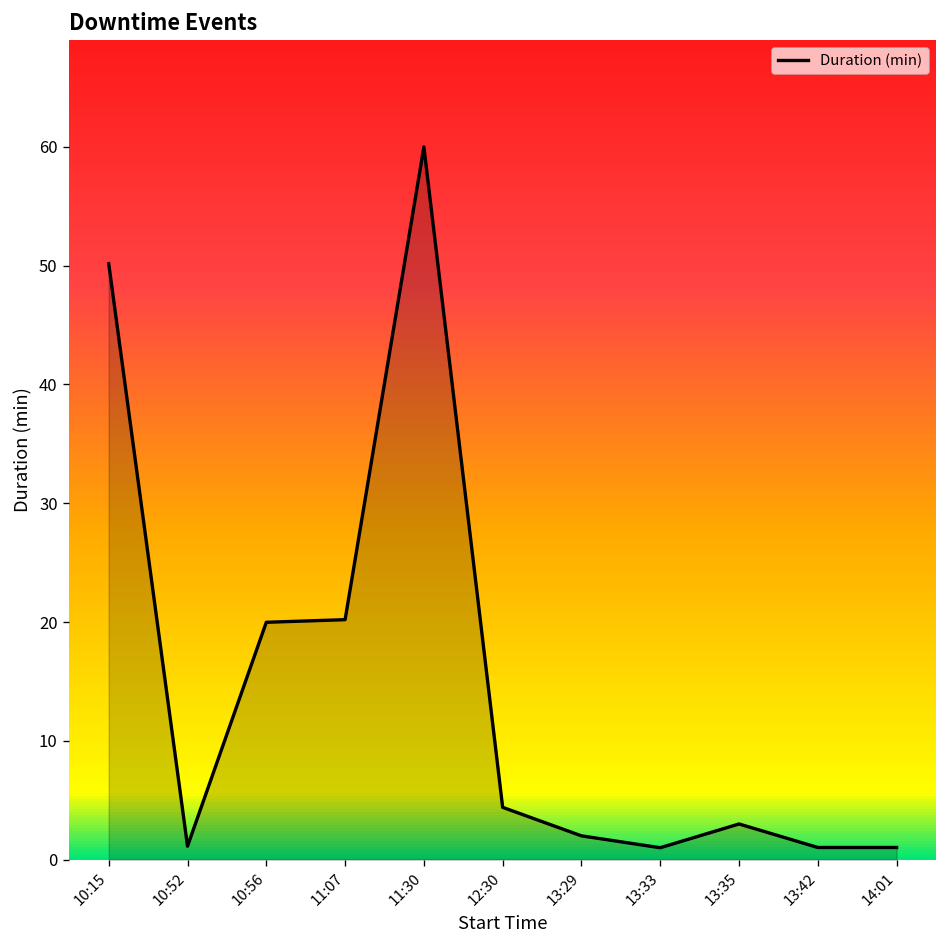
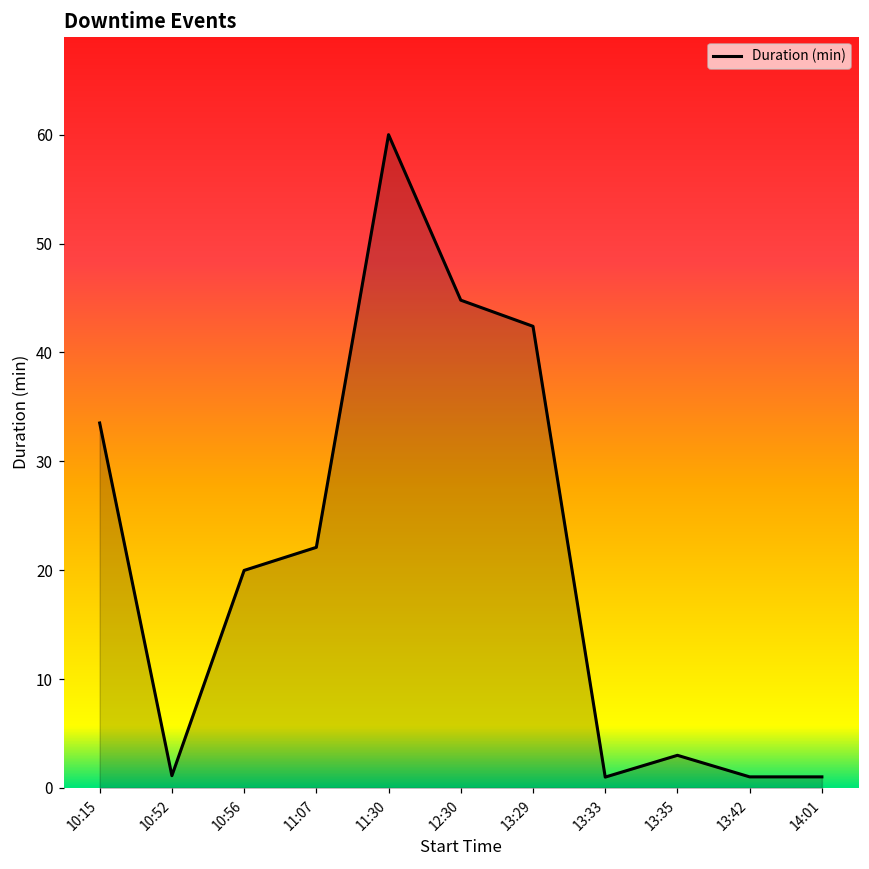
  {
-   "10:15": 50,
+   "10:15": 34,
    "10:52": 1,
    "10:56": 20,
-   "11:07": 20,
+   "11:07": 22,
    "11:30": 60,
-   "12:30": 4,
-   "13:29": 2,
+   "12:30": 45,
+   "13:29": 42,
    "13:33": 1,
    "13:35": 3,
    "13:42": 1,
    "14:01": 1
  }
